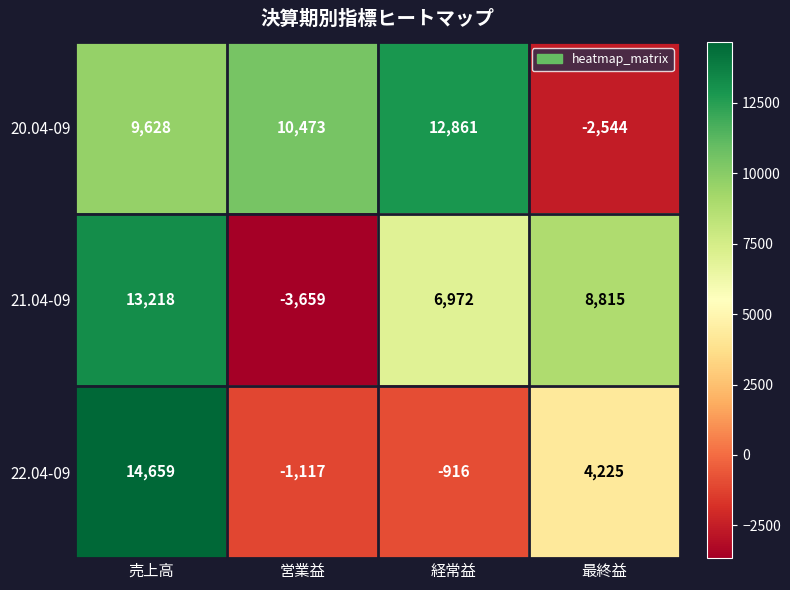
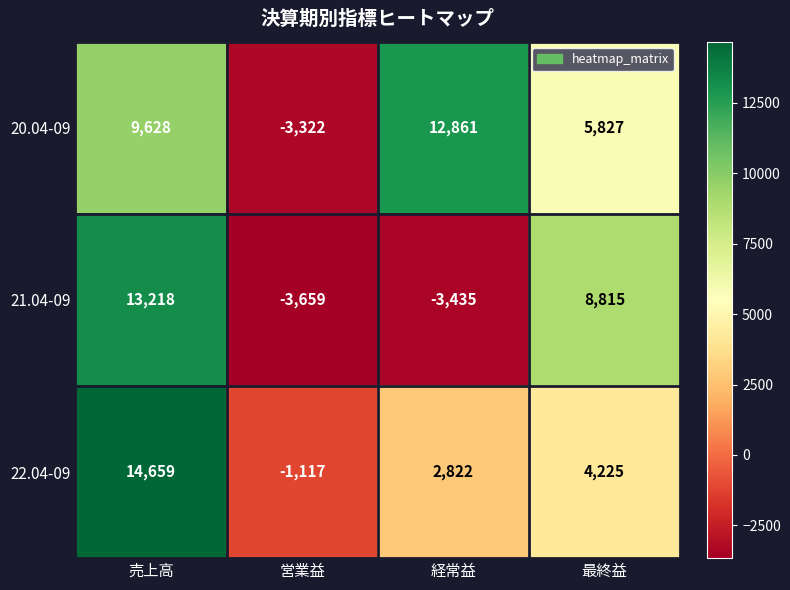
  {
    "20.04-09": {
      "売上高": "9,628",
-     "営業益": "10,473",
+     "営業益": "-3,322",
      "経常益": "12,861",
-     "最終益": "-2,544"
+     "最終益": "5,827"
    },
    "21.04-09": {
      "売上高": "13,218",
      "営業益": "-3,659",
-     "経常益": "6,972",
+     "経常益": "-3,435",
      "最終益": "8,815"
    },
    "22.04-09": {
      "売上高": "14,659",
      "営業益": "-1,117",
-     "経常益": "-916",
+     "経常益": "2,822",
      "最終益": "4,225"
    }
  }
